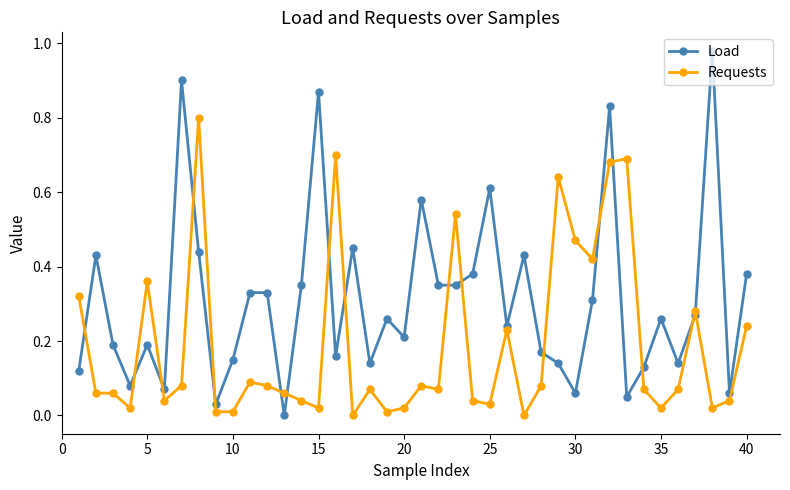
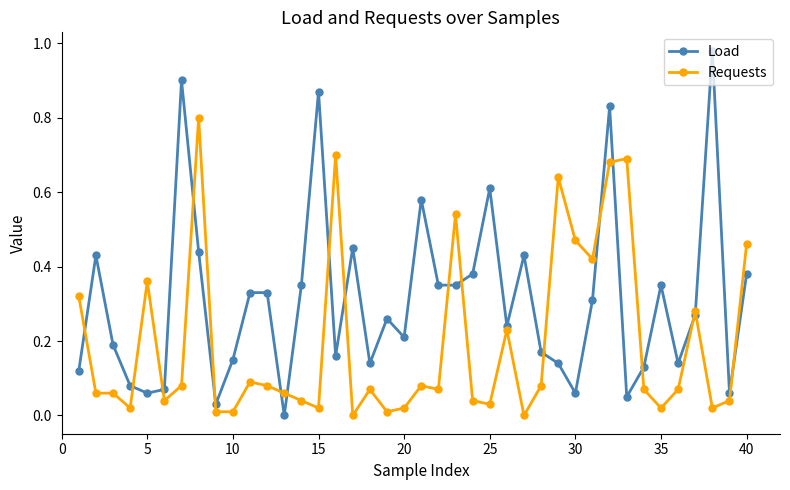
  {
    "Load": {
-     "5": 0.19,
+     "5": 0.06,
      "10": 0.15,
      "15": 0.87,
      "20": 0.21,
      "25": 0.61,
      "30": 0.06,
-     "35": 0.26,
+     "35": 0.35,
      "40": 0.38
    },
    "Requests": {
      "5": 0.36,
      "10": 0.01,
      "15": 0.02,
      "20": 0.02,
      "25": 0.03,
      "30": 0.47,
      "35": 0.02,
-     "40": 0.24
+     "40": 0.46
    }
  }
